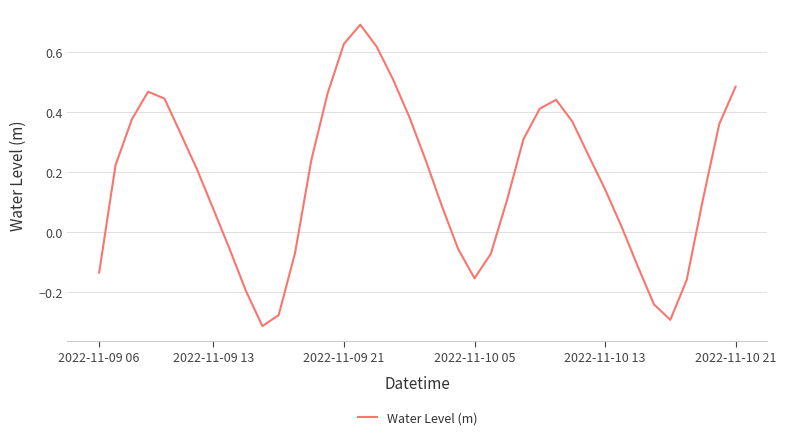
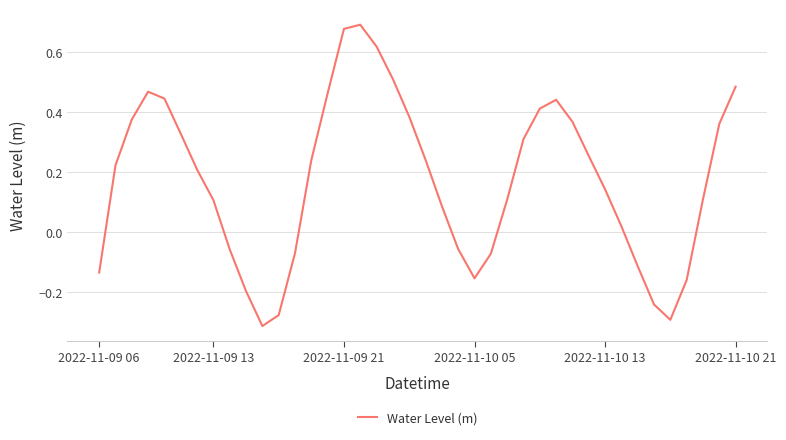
  {
    "2022-11-09 06": -0.13,
-   "2022-11-09 13": 0.08,
-   "2022-11-09 21": 0.63,
+   "2022-11-09 13": 0.11,
+   "2022-11-09 21": 0.68,
    "2022-11-10 05": -0.15,
    "2022-11-10 13": 0.14,
    "2022-11-10 21": 0.49
  }
